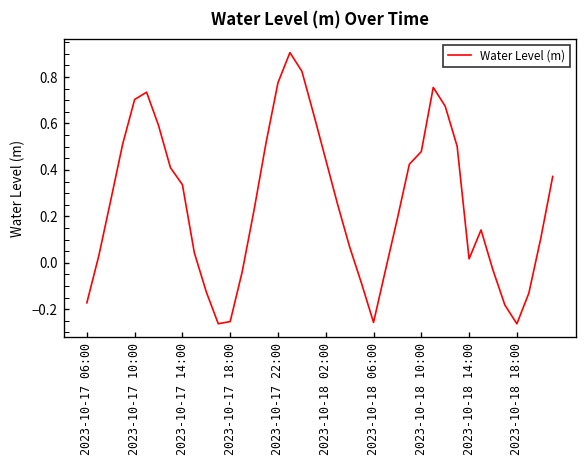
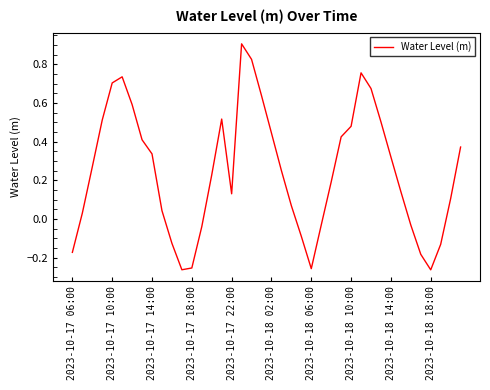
  {
    "2023-10-17 06:00": -0.17,
    "2023-10-17 10:00": 0.70,
    "2023-10-17 14:00": 0.34,
    "2023-10-17 18:00": -0.25,
-   "2023-10-17 22:00": 0.78,
+   "2023-10-17 22:00": 0.13,
    "2023-10-18 02:00": 0.44,
    "2023-10-18 06:00": -0.26,
    "2023-10-18 10:00": 0.48,
-   "2023-10-18 14:00": 0.02,
+   "2023-10-18 14:00": 0.32,
    "2023-10-18 18:00": -0.26
  }
